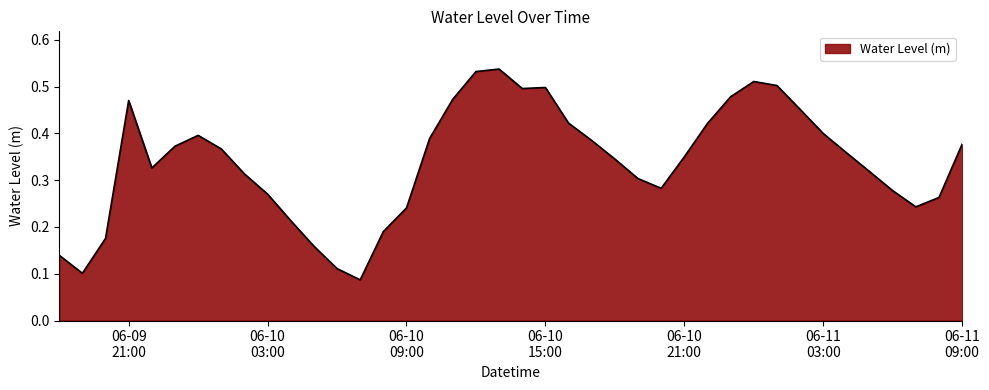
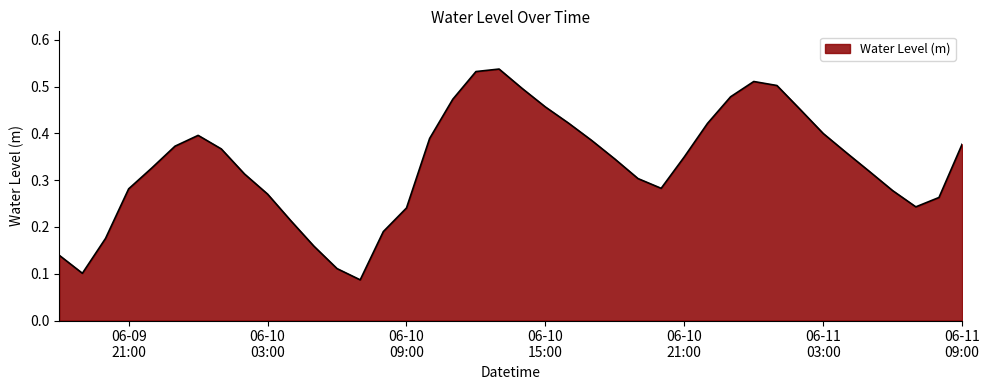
  {
-   "06-09 21:00": 0.47,
+   "06-09 21:00": 0.28,
    "06-10 03:00": 0.27,
    "06-10 09:00": 0.24,
-   "06-10 15:00": 0.50,
+   "06-10 15:00": 0.46,
    "06-10 21:00": 0.35,
    "06-11 03:00": 0.40,
    "06-11 09:00": 0.38
  }
